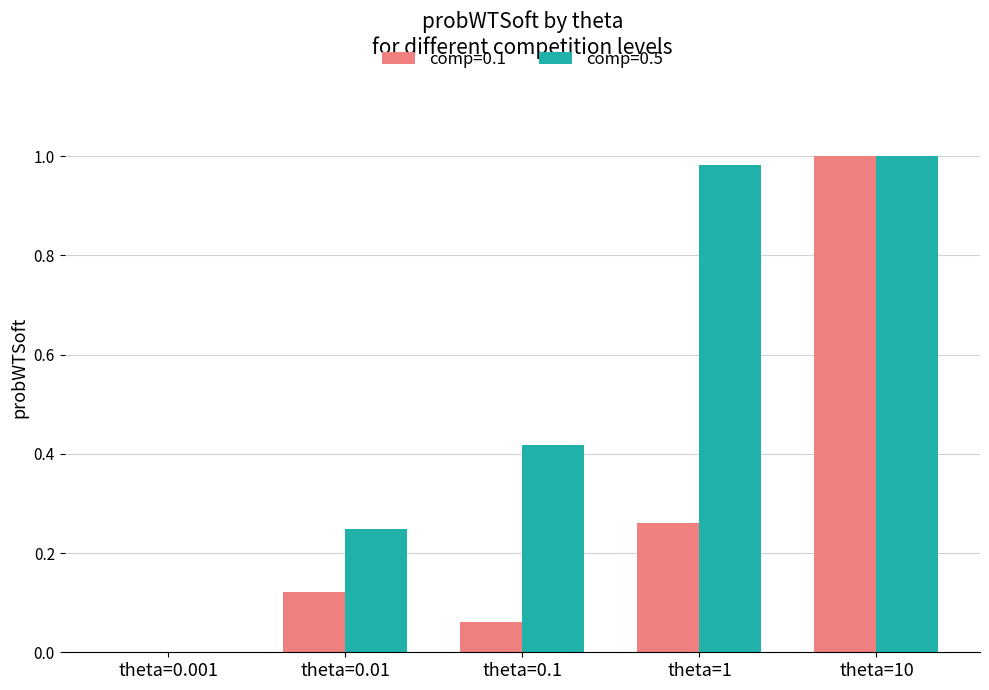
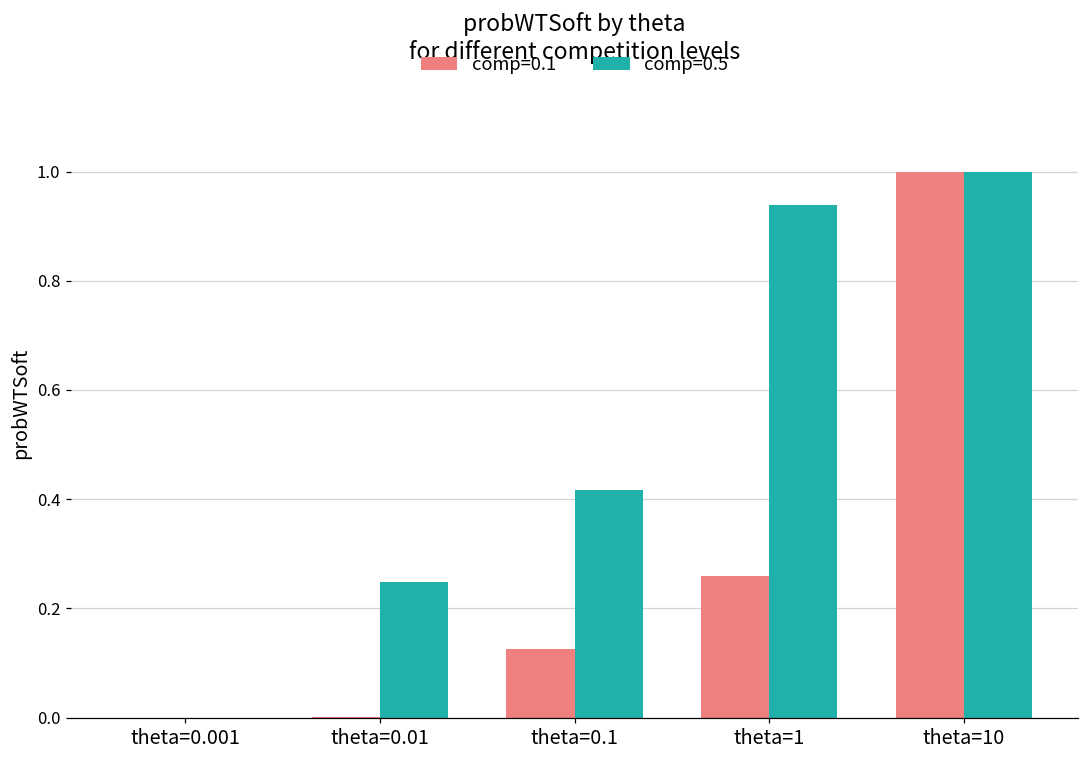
  {
    "comp=0.1": {
      "theta=0.001": 0.00,
-     "theta=0.01": 0.12,
-     "theta=0.1": 0.06,
+     "theta=0.01": 0.00,
+     "theta=0.1": 0.13,
      "theta=1": 0.26,
      "theta=10": 1.00
    },
    "comp=0.5": {
      "theta=0.001": 0.00,
      "theta=0.01": 0.25,
      "theta=0.1": 0.42,
-     "theta=1": 0.98,
+     "theta=1": 0.94,
      "theta=10": 1.00
    }
  }
